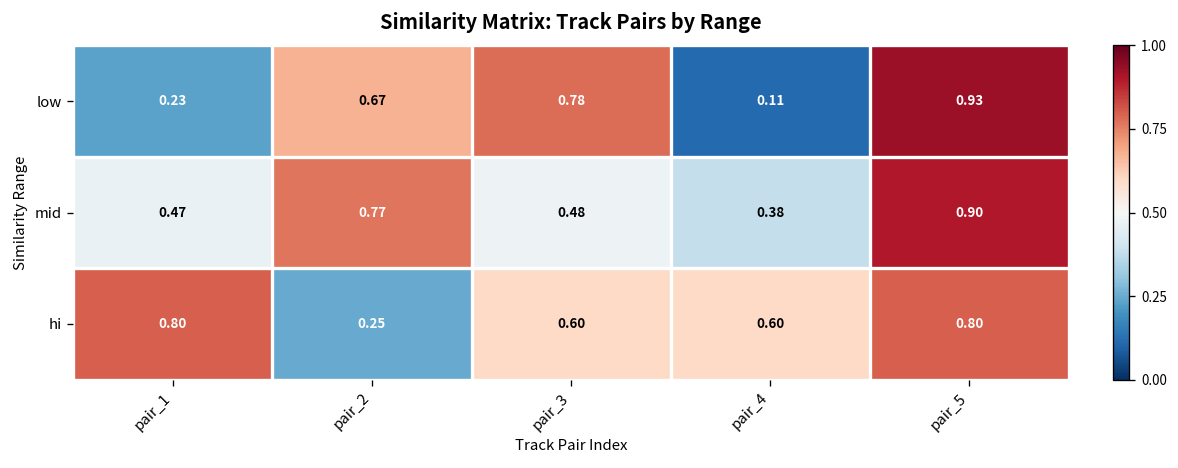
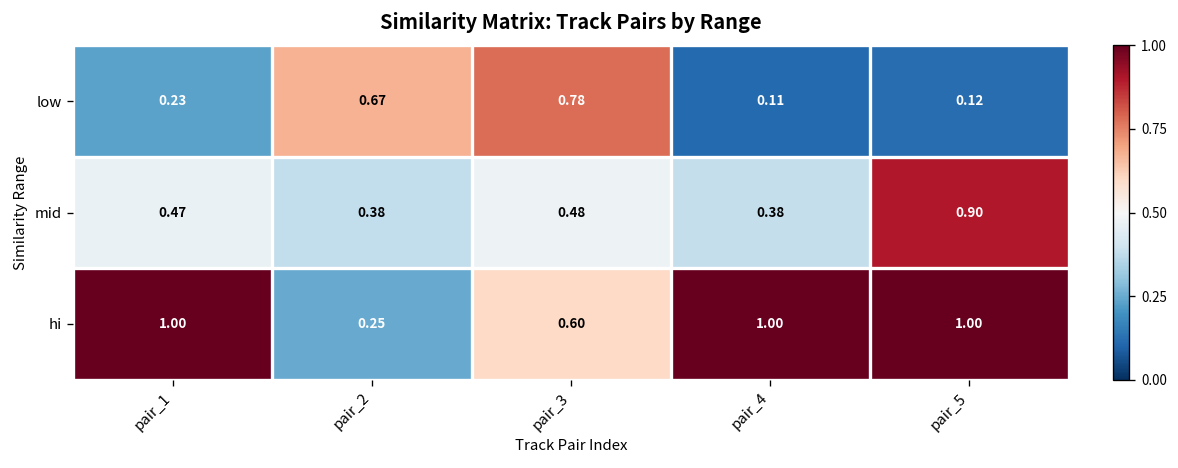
  {
    "low": {
      "pair_1": 0.23,
      "pair_2": 0.67,
      "pair_3": 0.78,
      "pair_4": 0.11,
-     "pair_5": 0.93
+     "pair_5": 0.12
    },
    "mid": {
      "pair_1": 0.47,
-     "pair_2": 0.77,
+     "pair_2": 0.38,
      "pair_3": 0.48,
      "pair_4": 0.38,
      "pair_5": 0.90
    },
    "hi": {
-     "pair_1": 0.80,
+     "pair_1": 1.00,
      "pair_2": 0.25,
      "pair_3": 0.60,
-     "pair_4": 0.60,
-     "pair_5": 0.80
+     "pair_4": 1.00,
+     "pair_5": 1.00
    }
  }
